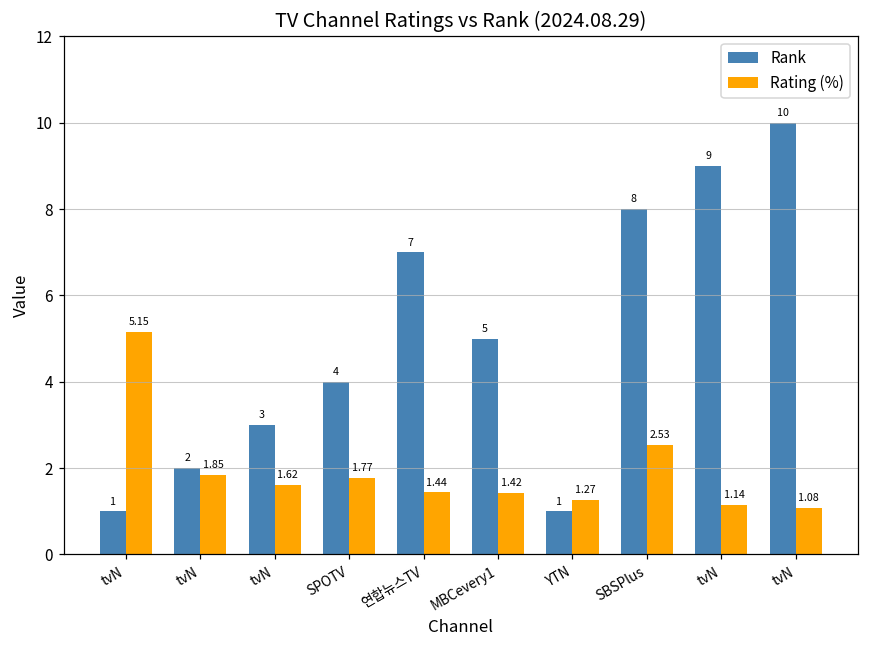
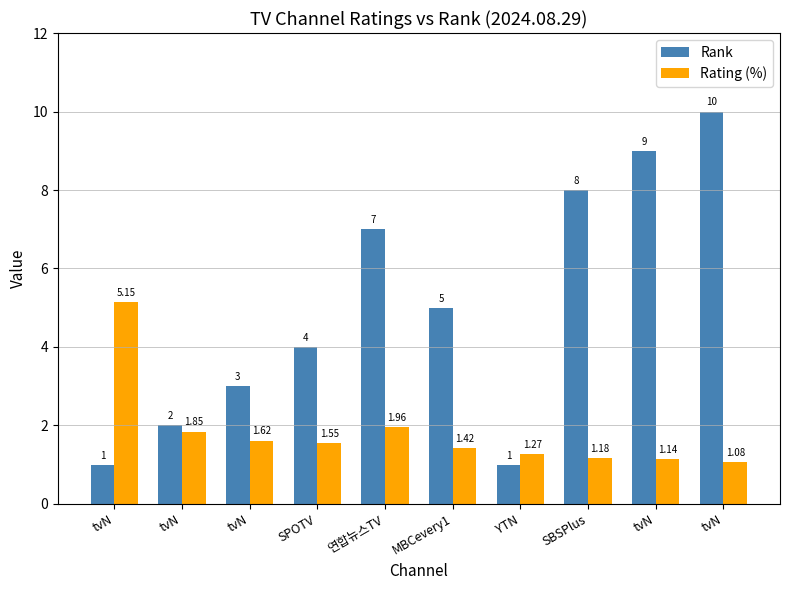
  {
    "Rank": {
      "SPOTV": 4,
      "연합뉴스TV": 7,
      "MBCevery1": 5,
      "YTN": 1,
      "SBSPlus": 8
    },
    "Rating (%)": {
-     "SPOTV": 1.77,
-     "연합뉴스TV": 1.44,
+     "SPOTV": 1.55,
+     "연합뉴스TV": 1.96,
      "MBCevery1": 1.42,
      "YTN": 1.27,
-     "SBSPlus": 2.53
+     "SBSPlus": 1.18
    }
  }
